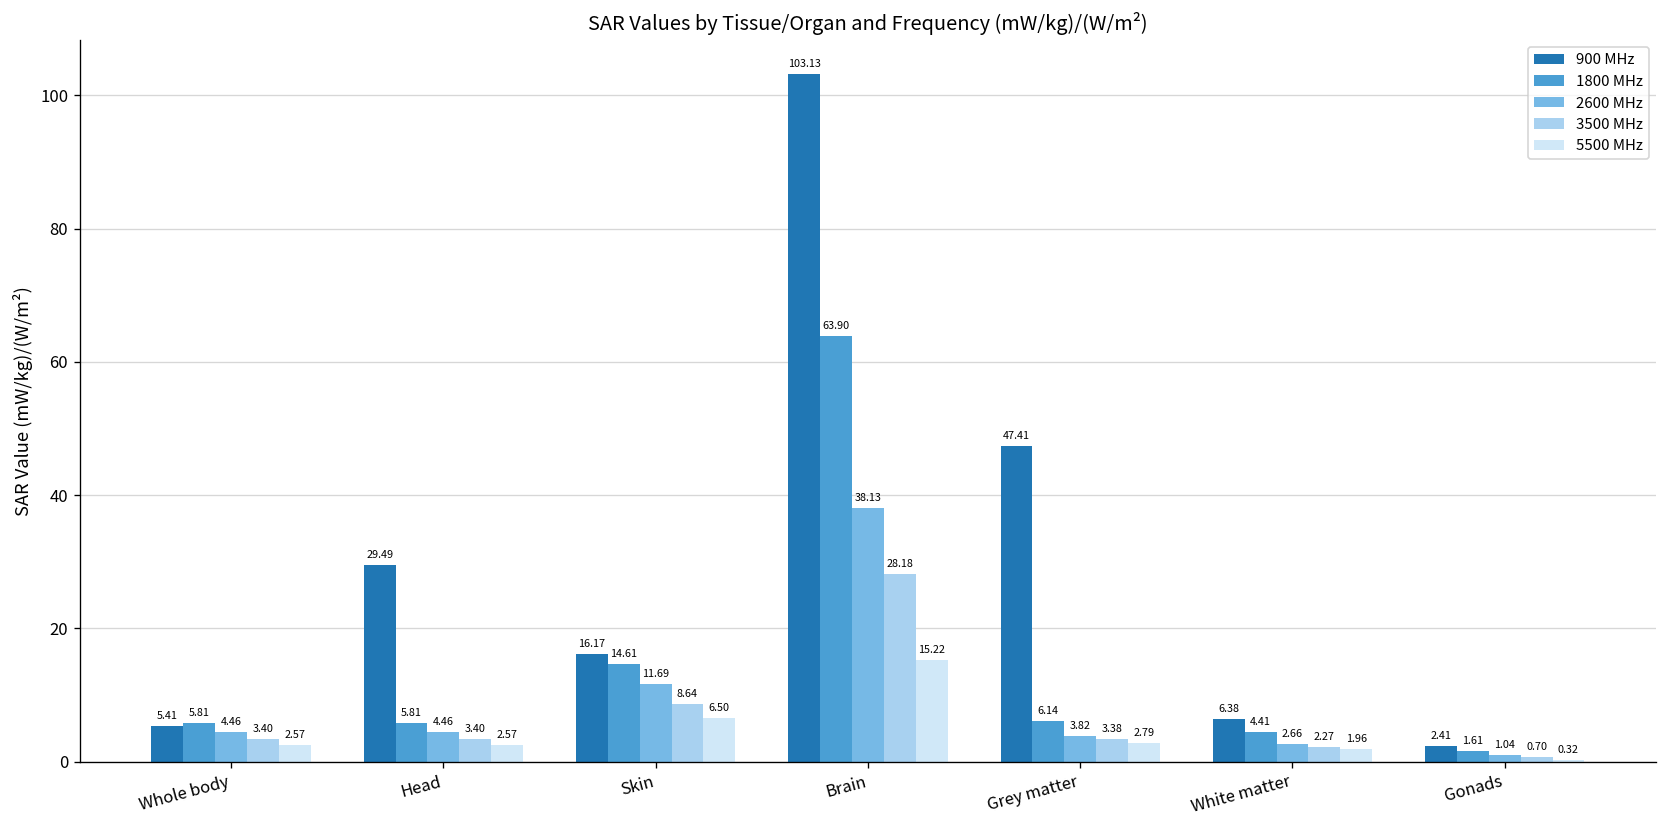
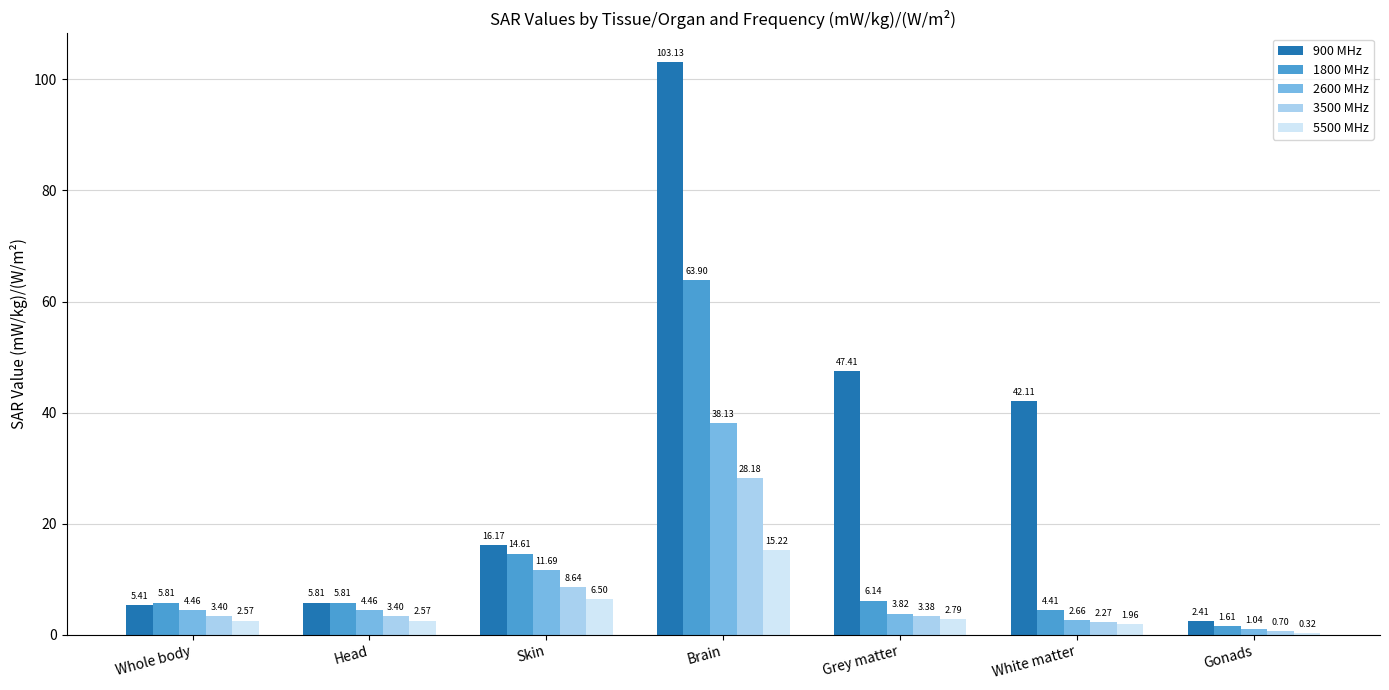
  {
    "900 MHz": {
      "Whole body": 5.41,
-     "Head": 29.49,
+     "Head": 5.81,
      "Skin": 16.17,
      "Brain": 103.13,
      "Grey matter": 47.41,
-     "White matter": 6.38,
+     "White matter": 42.11,
      "Gonads": 2.41
    }
  }
